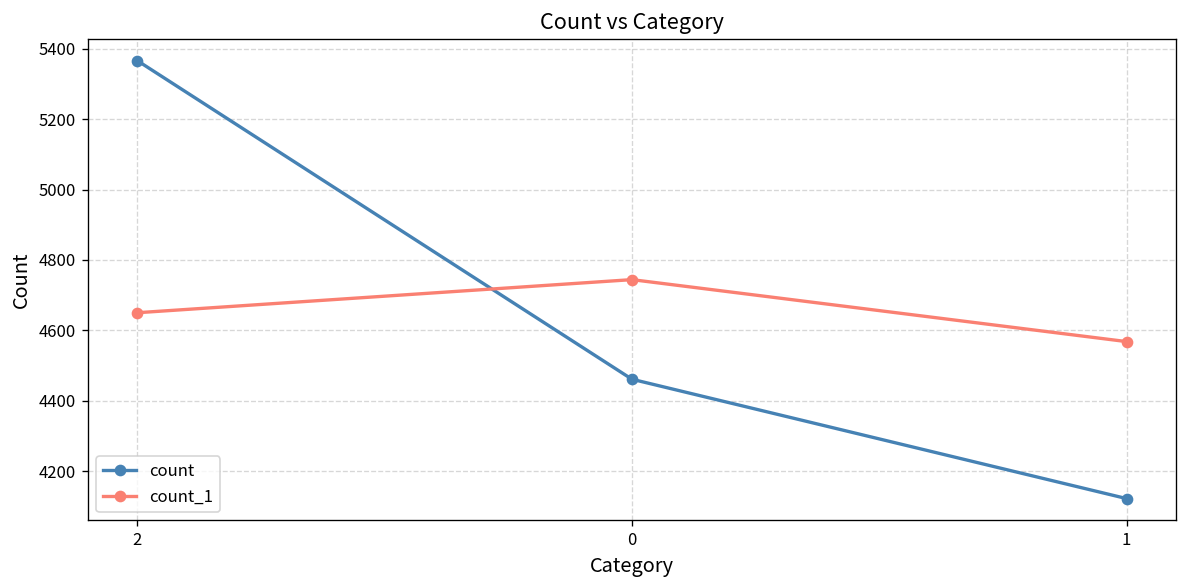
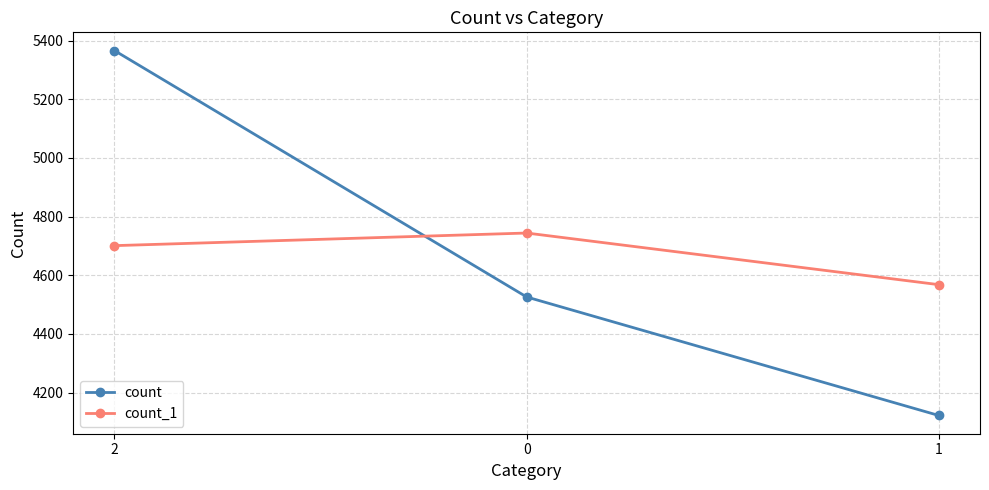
  {
    "count": {
      "2": 5370,
-     "0": 4460,
+     "0": 4530,
      "1": 4120
    },
    "count_1": {
-     "2": 4650,
+     "2": 4700,
      "0": 4740,
      "1": 4570
    }
  }
